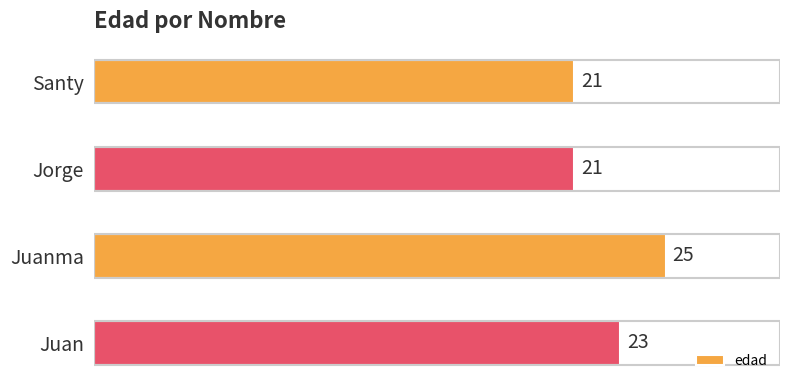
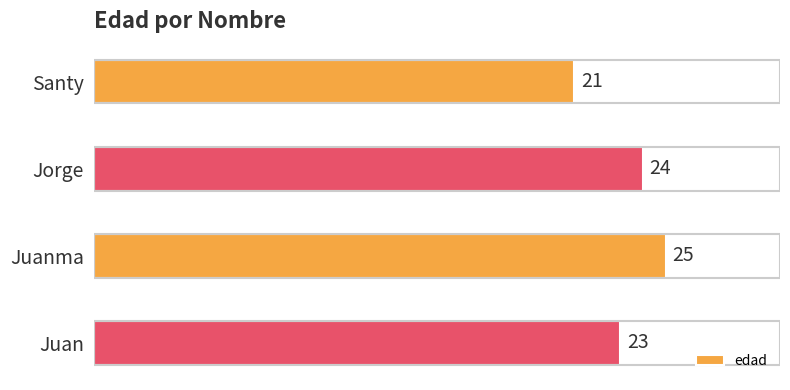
  {
    "Santy": 21,
-   "Jorge": 21,
+   "Jorge": 24,
    "Juanma": 25,
    "Juan": 23
  }
